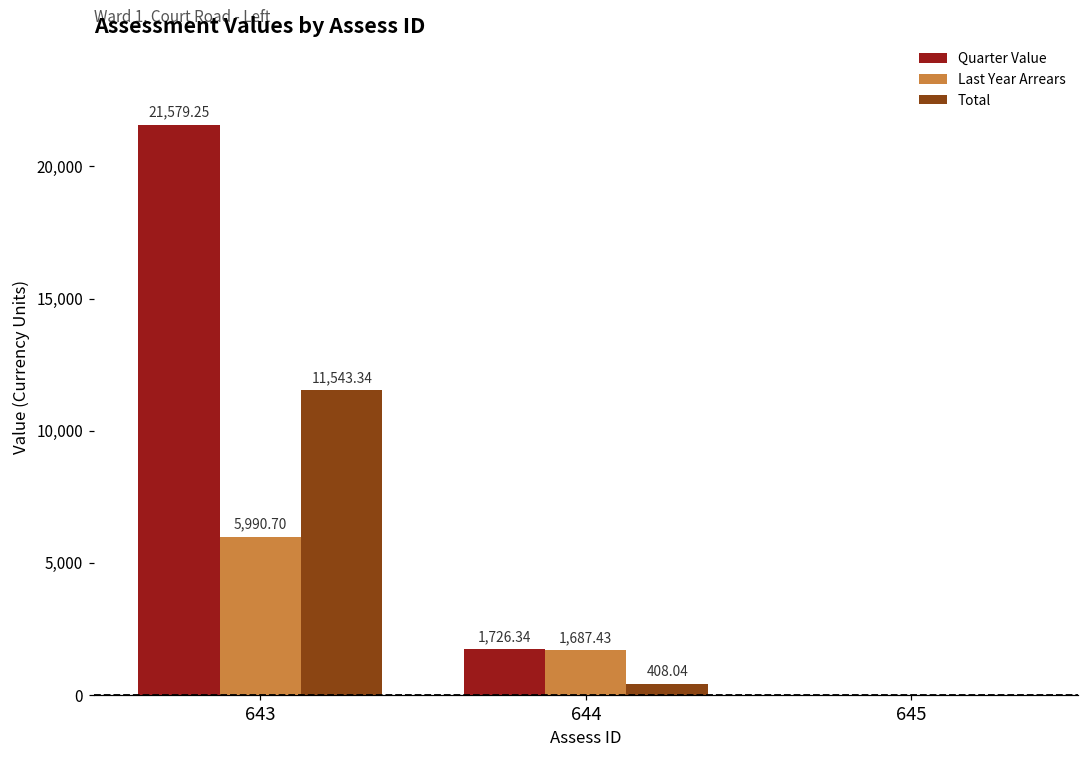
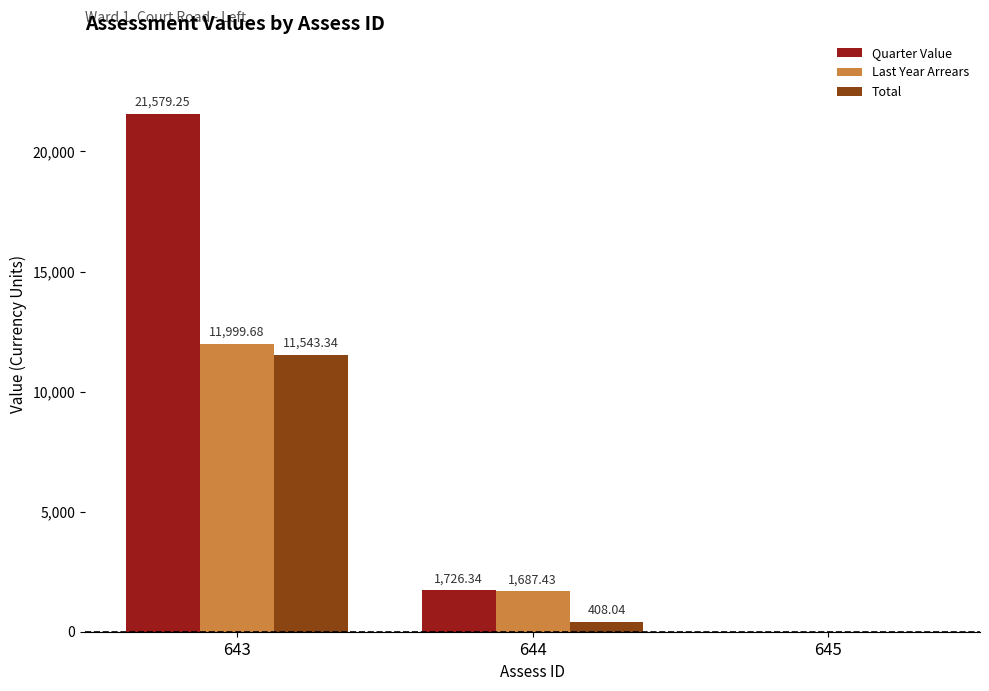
  {
    "Last Year Arrears": {
-     "643": "5,990.70",
+     "643": "11,999.68",
      "644": "1,687.43"
    }
  }
